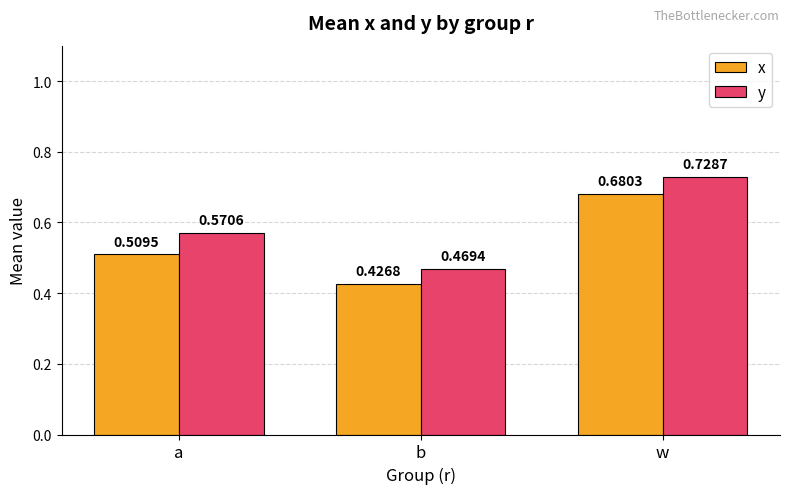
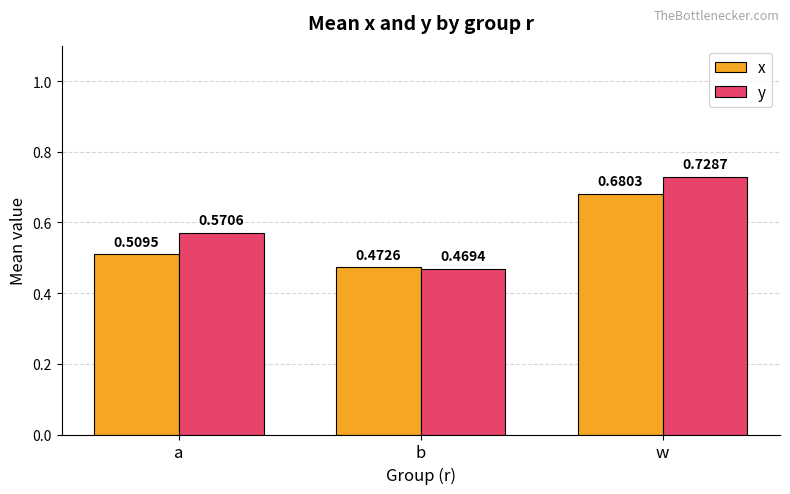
  {
    "x": {
      "a": 0.5095,
-     "b": 0.4268,
+     "b": 0.4726,
      "w": 0.6803
    },
    "y": {
      "a": 0.5706,
      "b": 0.4694,
      "w": 0.7287
    }
  }
